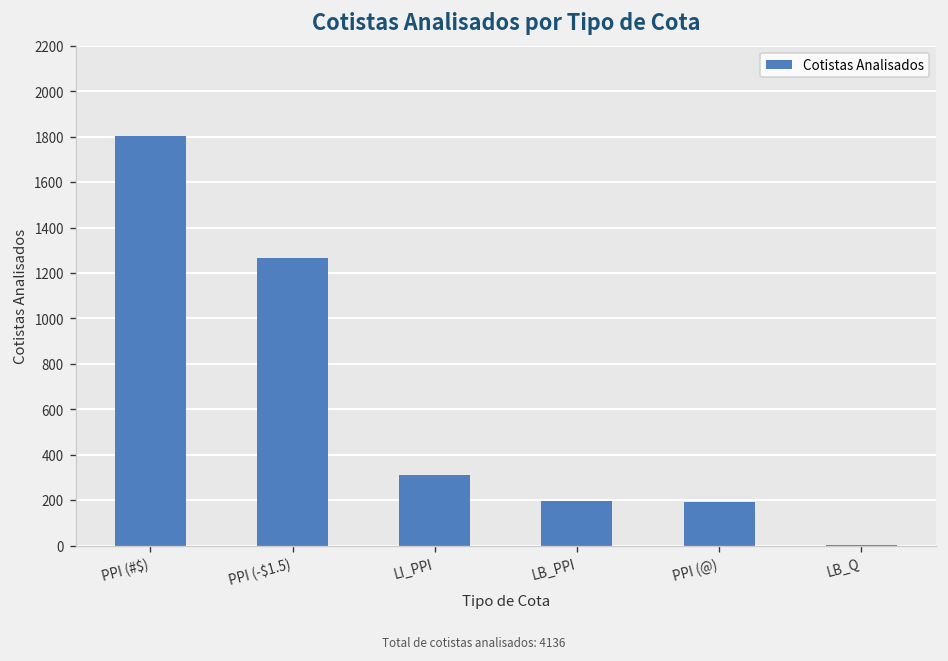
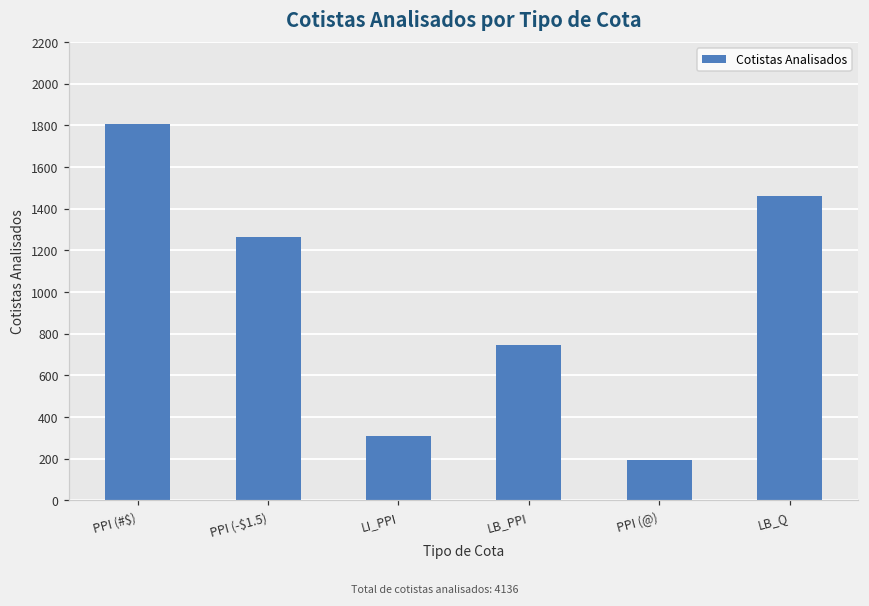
  {
    "PPI (#$)": 1810,
    "PPI (-$1.5)": 1260,
    "LI_PPI": 310,
-   "LB_PPI": 200,
+   "LB_PPI": 750,
    "PPI (@)": 190,
-   "LB_Q": 0
+   "LB_Q": 1460
  }
